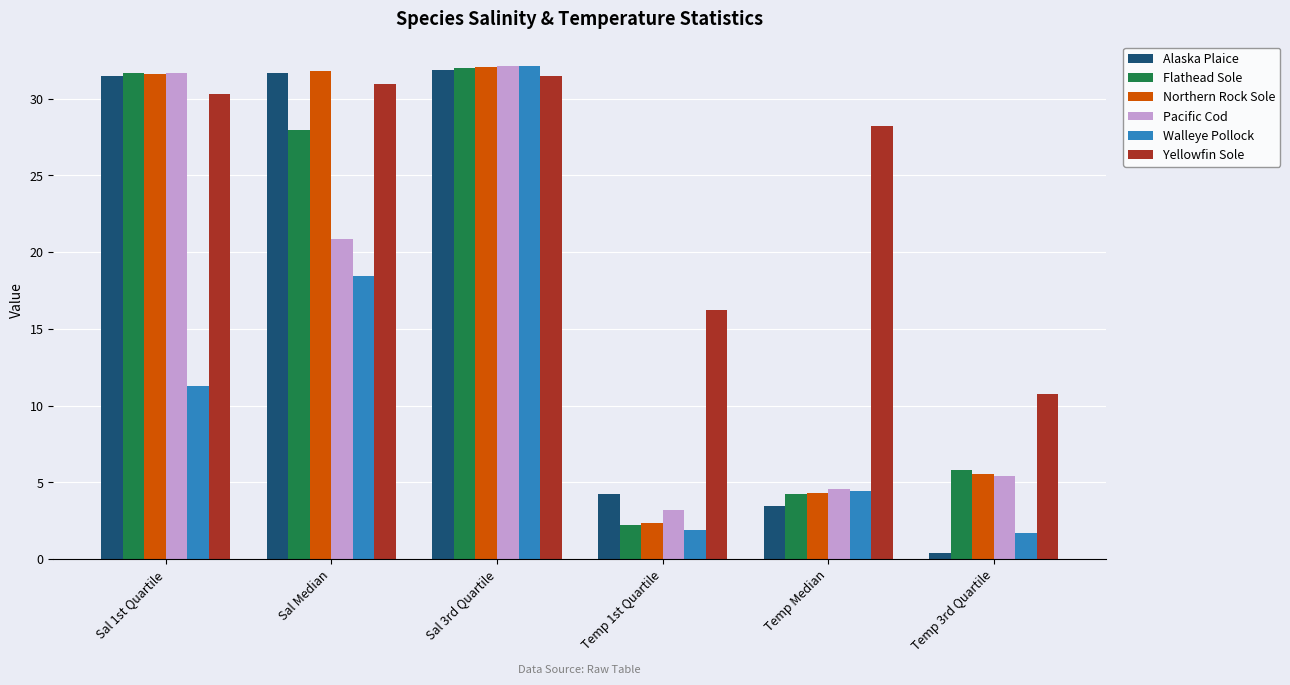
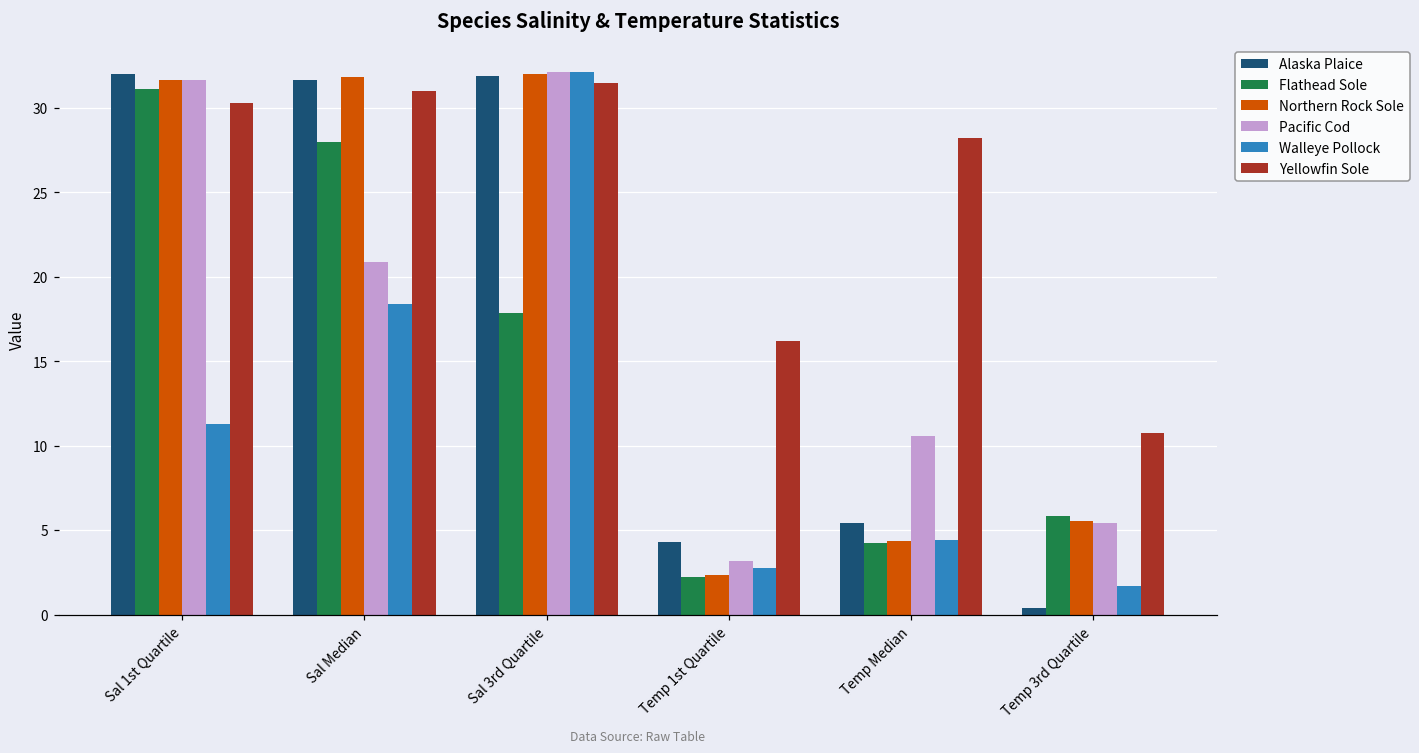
  {
    "Alaska Plaice": {
-     "Sal 1st Quartile": 31.5,
+     "Sal 1st Quartile": 32.0,
      "Sal Median": 31.7,
      "Sal 3rd Quartile": 31.9,
      "Temp 1st Quartile": 4.3,
-     "Temp Median": 3.5,
+     "Temp Median": 5.4,
      "Temp 3rd Quartile": 0.4
    },
    "Flathead Sole": {
-     "Sal 1st Quartile": 31.6,
+     "Sal 1st Quartile": 31.1,
      "Sal Median": 28.0,
-     "Sal 3rd Quartile": 32.0,
+     "Sal 3rd Quartile": 17.9,
      "Temp 1st Quartile": 2.2,
      "Temp Median": 4.3,
      "Temp 3rd Quartile": 5.8
    },
    "Northern Rock Sole": {
      "Sal 1st Quartile": 31.6,
      "Sal Median": 31.8,
      "Sal 3rd Quartile": 32.0,
      "Temp 1st Quartile": 2.4,
      "Temp Median": 4.3,
      "Temp 3rd Quartile": 5.5
    },
    "Pacific Cod": {
      "Sal 1st Quartile": 31.7,
      "Sal Median": 20.9,
      "Sal 3rd Quartile": 32.1,
      "Temp 1st Quartile": 3.2,
-     "Temp Median": 4.6,
+     "Temp Median": 10.6,
      "Temp 3rd Quartile": 5.4
    },
    "Walleye Pollock": {
      "Sal 1st Quartile": 11.3,
      "Sal Median": 18.4,
      "Sal 3rd Quartile": 32.1,
-     "Temp 1st Quartile": 1.9,
+     "Temp 1st Quartile": 2.8,
      "Temp Median": 4.4,
      "Temp 3rd Quartile": 1.7
    },
    "Yellowfin Sole": {
      "Sal 1st Quartile": 30.3,
      "Sal Median": 31.0,
      "Sal 3rd Quartile": 31.5,
      "Temp 1st Quartile": 16.2,
      "Temp Median": 28.2,
      "Temp 3rd Quartile": 10.8
    }
  }
